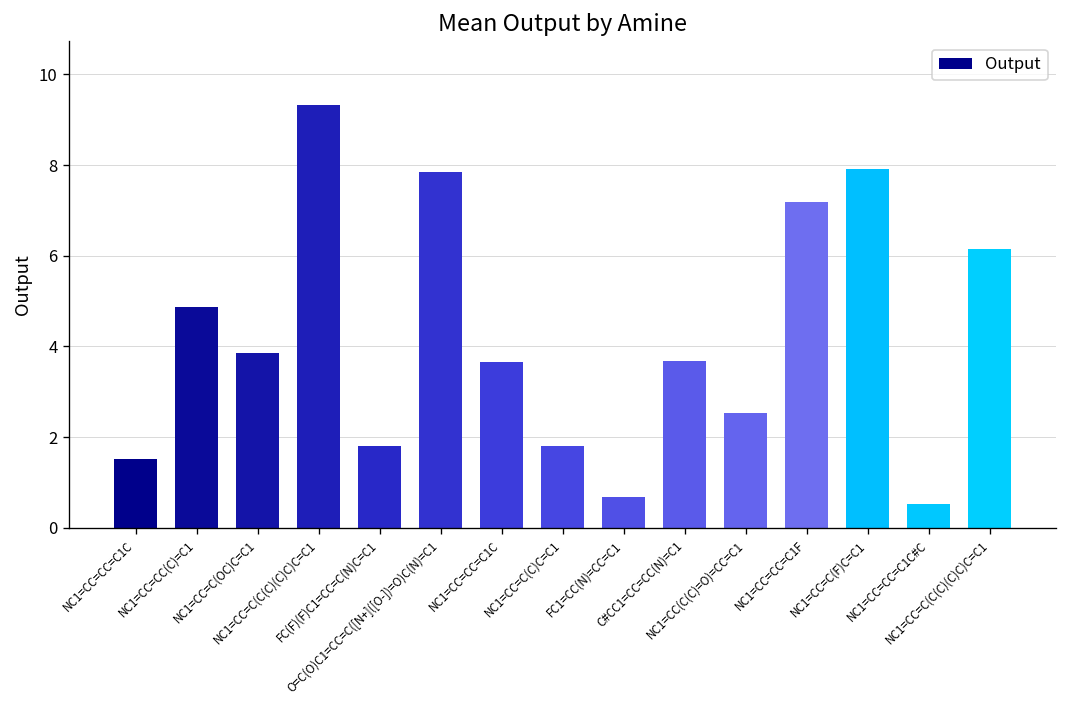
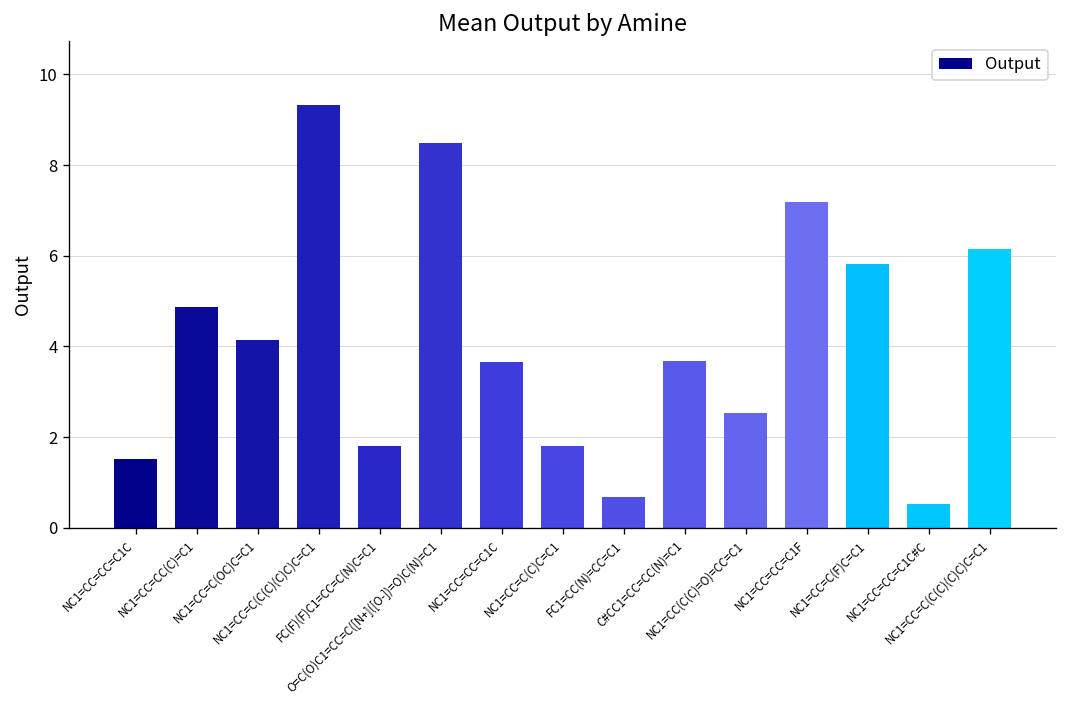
  {
    "NC1=CC=CC(C)=C1": 4.9,
-   "NC1=CC=C(OC)C=C1": 3.9,
+   "NC1=CC=C(OC)C=C1": 4.1,
    "FC(F)(F)C1=CC=C(N)C=C1": 1.8,
-   "O=C(O)C1=CC=C([N+]([O-])=O)C(N)=C1": 7.8,
+   "O=C(O)C1=CC=C([N+]([O-])=O)C(N)=C1": 8.5,
    "NC1=CC=C(C)C=C1": 1.8,
    "FC1=CC(N)=CC=C1": 0.7,
    "C#CC1=CC=CC(N)=C1": 3.7,
    "NC1=CC(C(C)=O)=CC=C1": 2.5,
    "NC1=CC=CC=C1F": 7.2,
-   "NC1=CC=C(F)C=C1": 7.9,
+   "NC1=CC=C(F)C=C1": 5.8,
    "NC1=CC=CC=C1C#C": 0.5
  }
